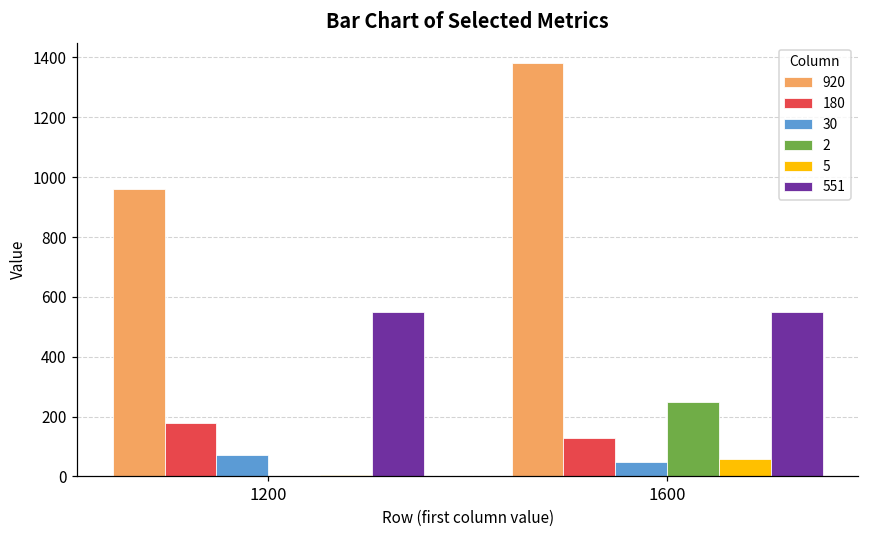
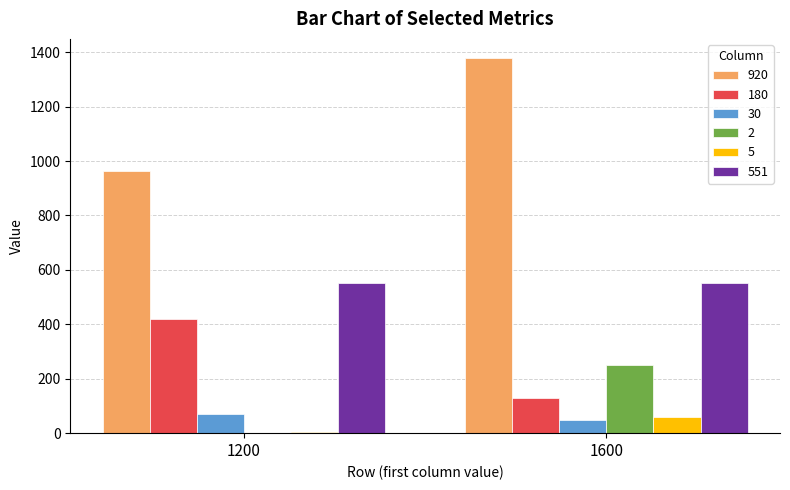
  {
    "920": {
      "1200": 960,
      "1600": 1380
    },
    "180": {
-     "1200": 180,
+     "1200": 420,
      "1600": 130
    },
    "30": {
      "1200": 70,
      "1600": 50
    },
    "2": {
      "1600": 250
    },
    "5": {
      "1600": 60
    },
    "551": {
      "1200": 550,
      "1600": 550
    }
  }
